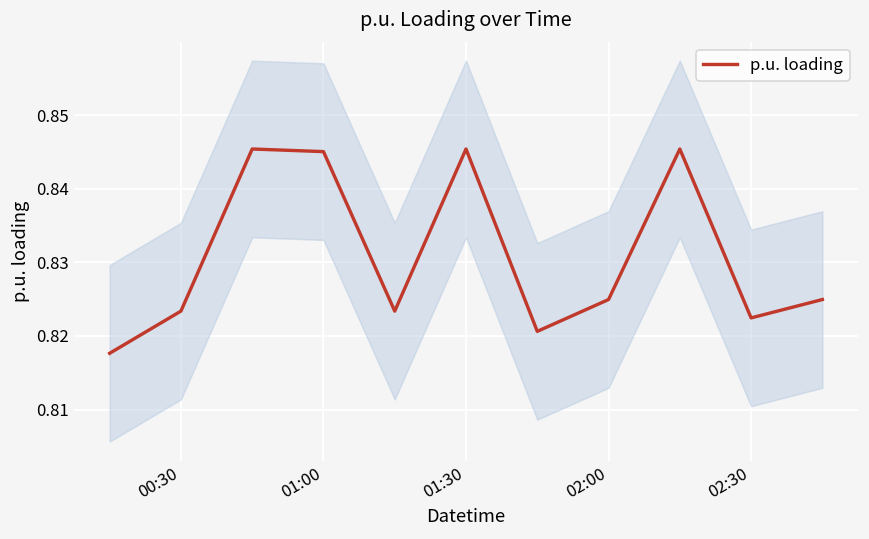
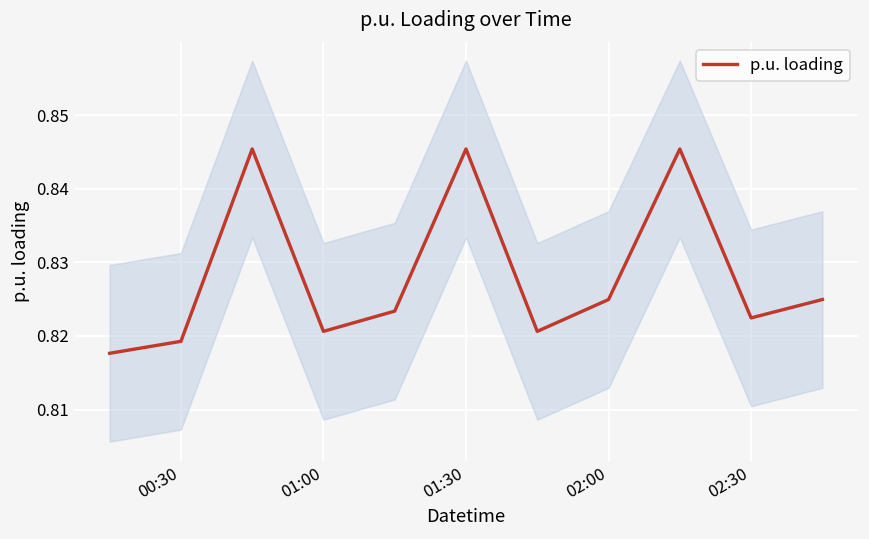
  {
    "p.u. loading": {
-     "00:30": 0.823,
-     "01:00": 0.845,
+     "00:30": 0.819,
+     "01:00": 0.821,
      "01:30": 0.845,
      "02:00": 0.825,
      "02:30": 0.822
    }
  }
